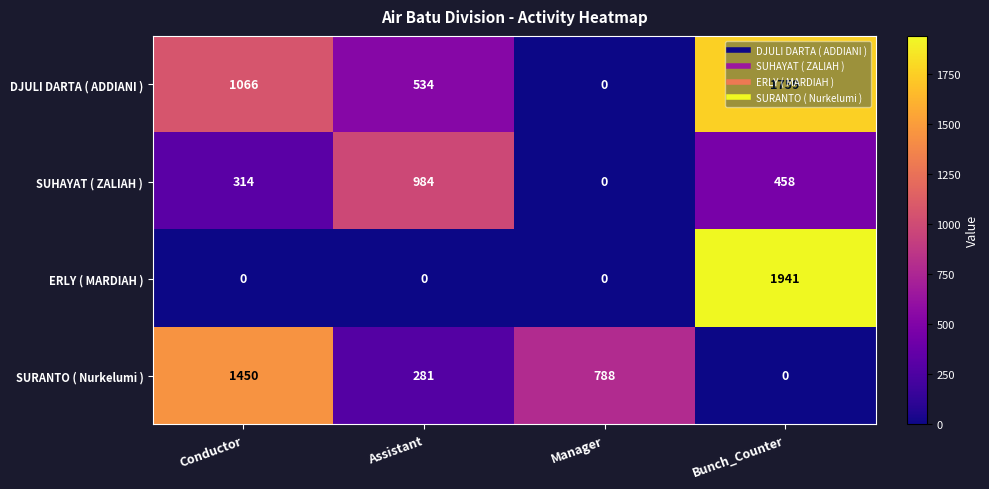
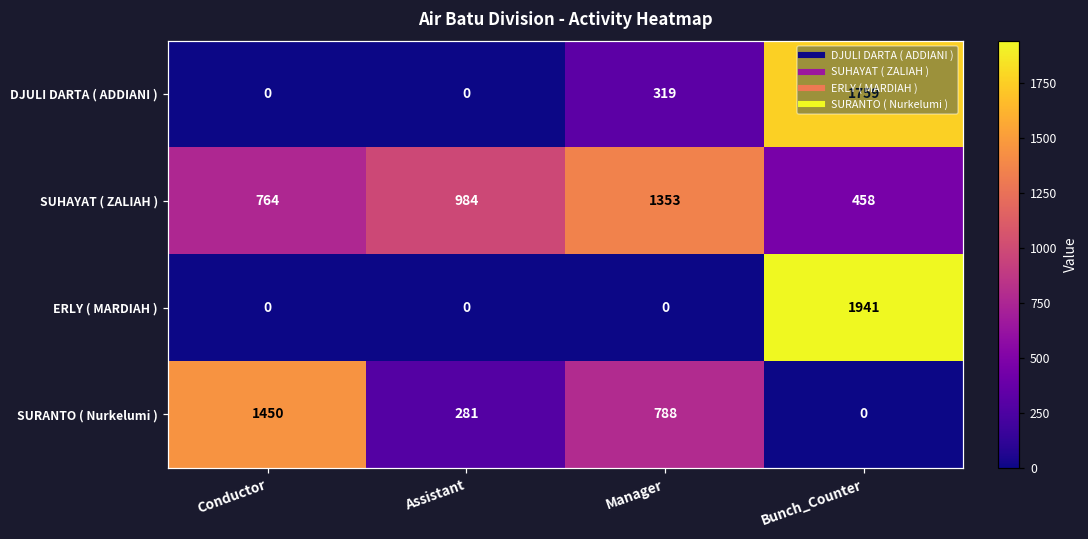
  {
    "DJULI DARTA ( ADDIANI )": {
-     "Conductor": 1066,
-     "Assistant": 534,
-     "Manager": 0
+     "Conductor": 0,
+     "Assistant": 0,
+     "Manager": 319
    },
    "SUHAYAT ( ZALIAH )": {
-     "Conductor": 314,
+     "Conductor": 764,
      "Assistant": 984,
-     "Manager": 0,
+     "Manager": 1353,
      "Bunch_Counter": 458
    },
    "ERLY ( MARDIAH )": {
      "Conductor": 0,
      "Assistant": 0,
      "Manager": 0,
      "Bunch_Counter": 1941
    },
    "SURANTO ( Nurkelumi )": {
      "Conductor": 1450,
      "Assistant": 281,
      "Manager": 788,
      "Bunch_Counter": 0
    }
  }
